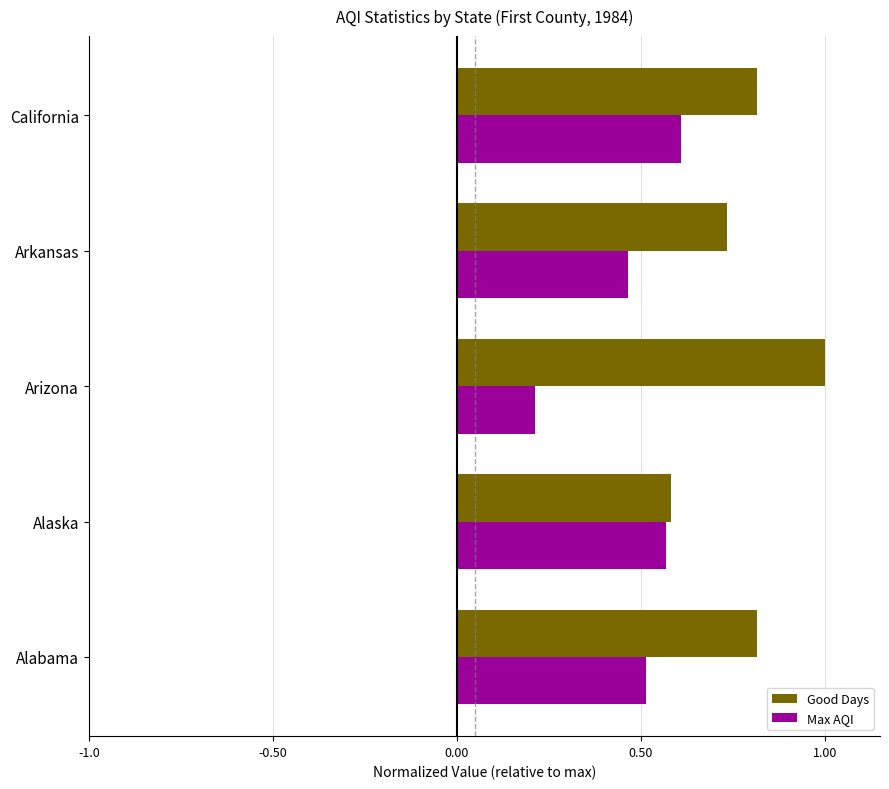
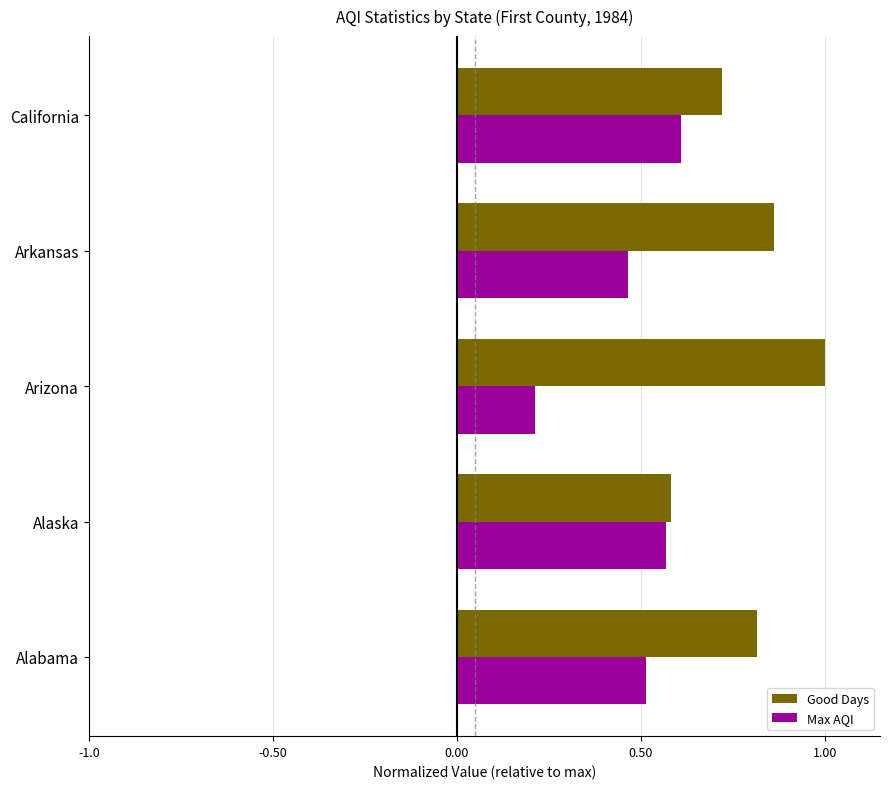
  {
    "Good Days": {
-     "California": 0.82,
-     "Arkansas": 0.73,
+     "California": 0.72,
+     "Arkansas": 0.86,
      "Arizona": 1.00,
      "Alaska": 0.58,
      "Alabama": 0.82
    },
    "Max AQI": {
      "California": 0.61,
      "Arkansas": 0.47,
      "Arizona": 0.21,
      "Alaska": 0.57,
      "Alabama": 0.51
    }
  }
